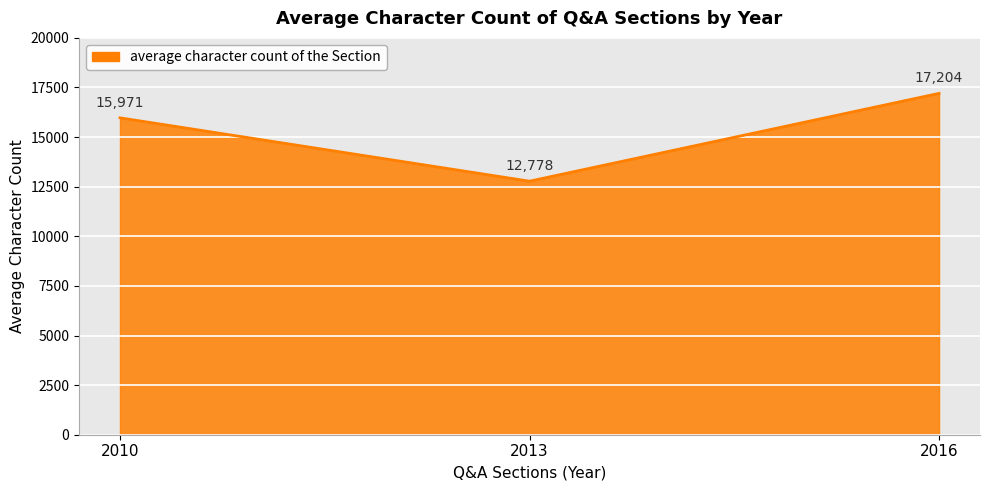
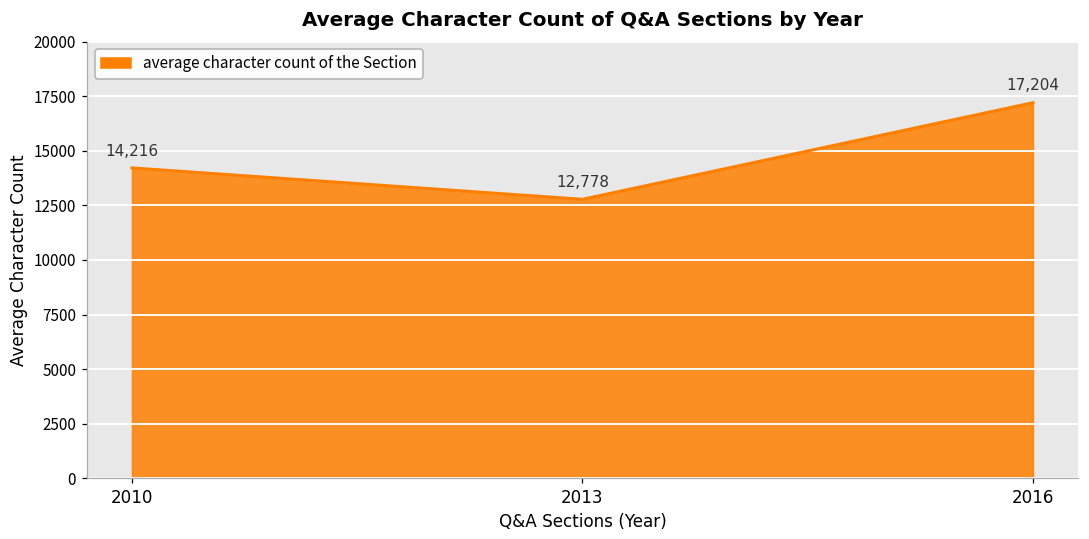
  {
-   "2010": "15,971",
+   "2010": "14,216",
    "2013": "12,778",
    "2016": "17,204"
  }
